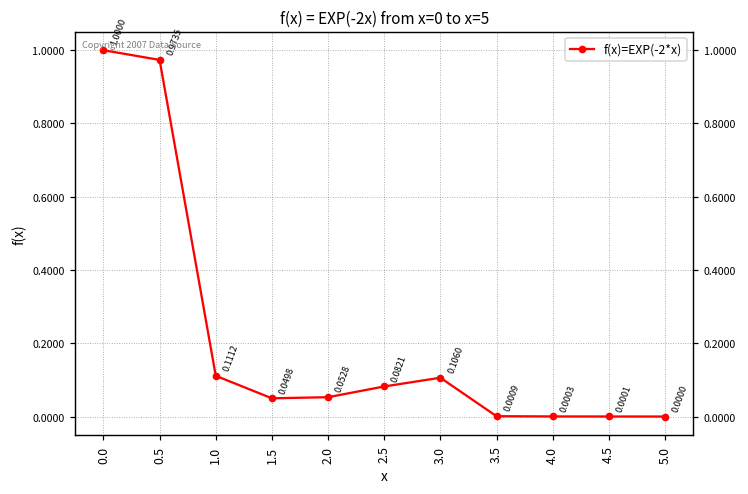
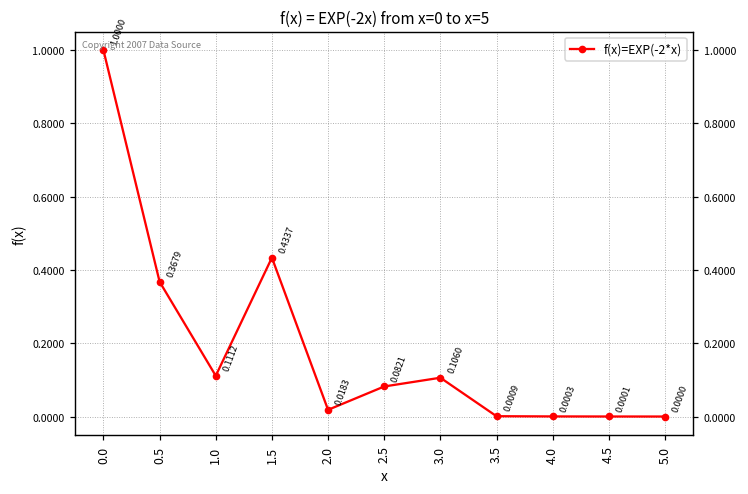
  {
-   "0.5": 0.9735,
+   "0.5": 0.3679,
    "1.0": 0.1112,
-   "1.5": 0.0498,
-   "2.0": 0.0528,
+   "1.5": 0.4337,
+   "2.0": 0.0183,
    "2.5": 0.0821,
    "3.0": 0.1060,
    "3.5": 0.0009,
    "4.0": 0.0003,
    "4.5": 0.0001,
    "5.0": 0.0000
  }
